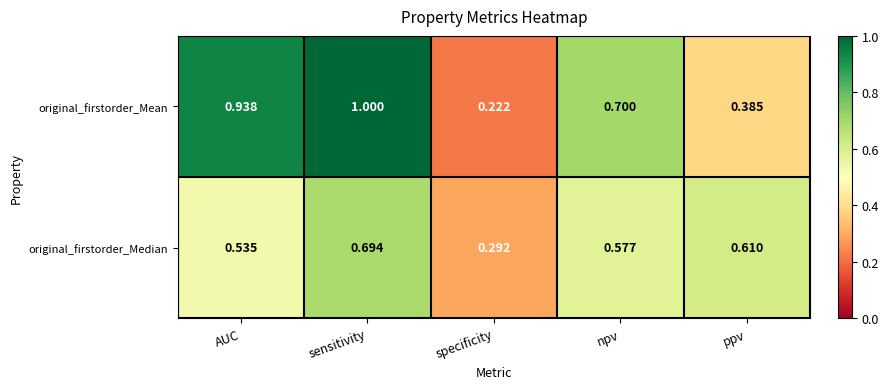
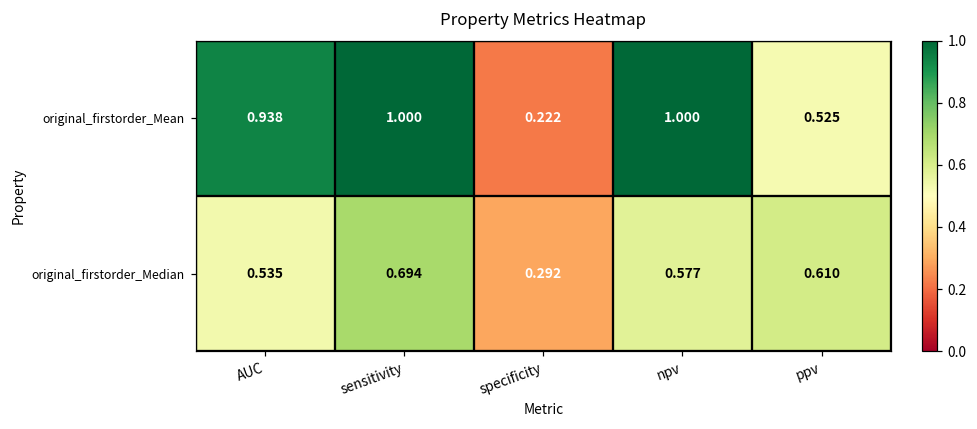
  {
    "original_firstorder_Mean": {
      "AUC": 0.938,
      "sensitivity": 1.000,
      "specificity": 0.222,
-     "npv": 0.700,
-     "ppv": 0.385
+     "npv": 1.000,
+     "ppv": 0.525
    },
    "original_firstorder_Median": {
      "AUC": 0.535,
      "sensitivity": 0.694,
      "specificity": 0.292,
      "npv": 0.577,
      "ppv": 0.610
    }
  }
